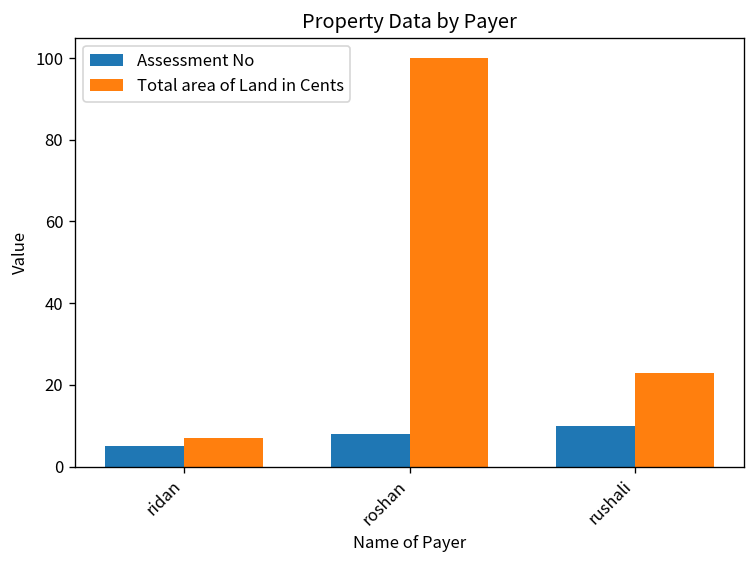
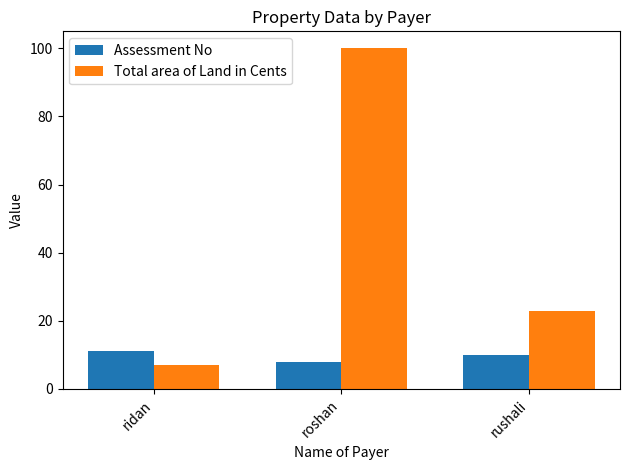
  {
    "Assessment No": {
-     "ridan": 5,
+     "ridan": 11,
      "roshan": 8,
      "rushali": 10
    },
    "Total area of Land in Cents": {
      "ridan": 7,
      "roshan": 100,
      "rushali": 23
    }
  }
